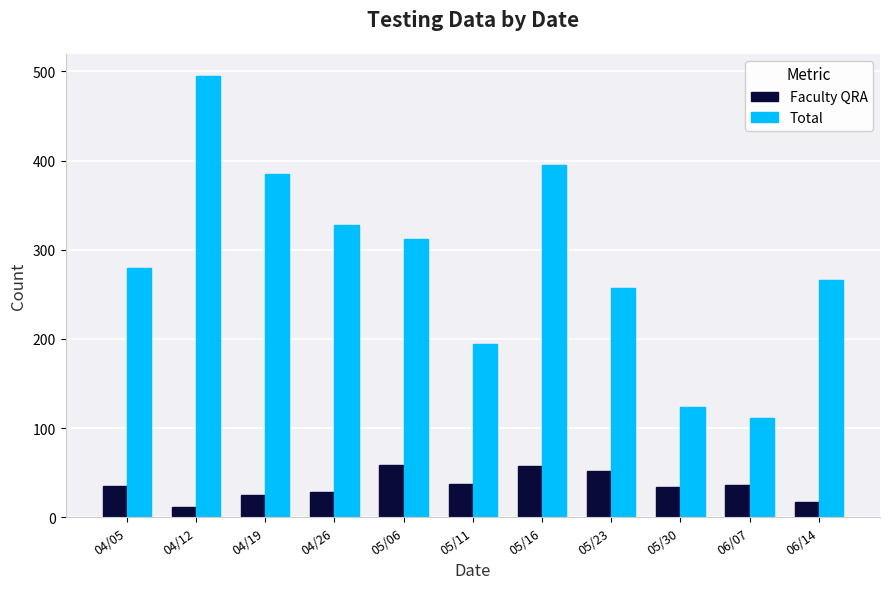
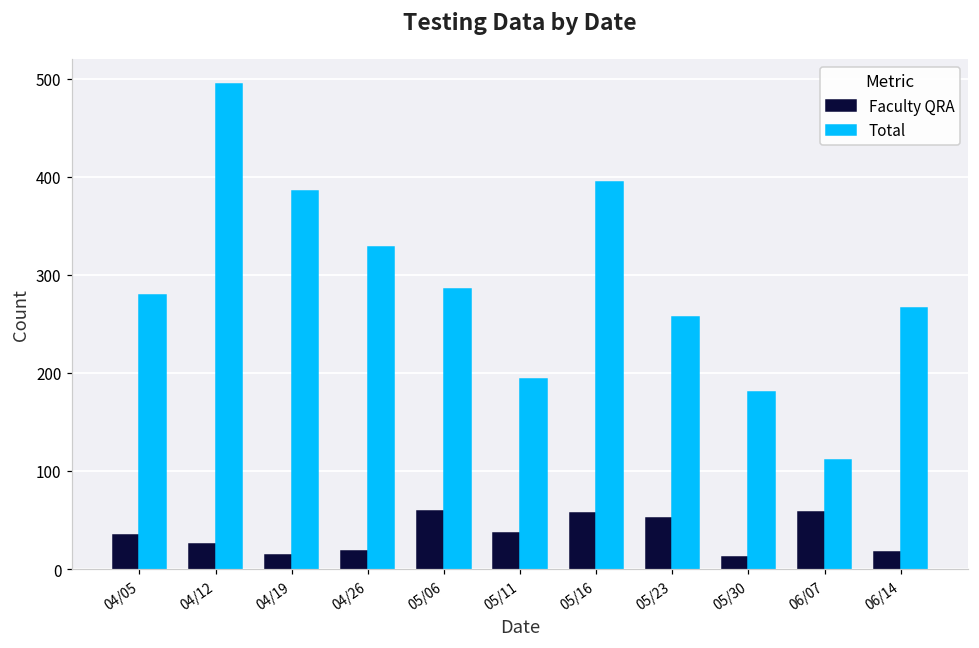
  {
    "Faculty QRA": {
      "04/05": 40,
-     "04/12": 10,
-     "04/19": 30,
-     "04/26": 30,
+     "04/12": 30,
+     "04/19": 10,
+     "04/26": 20,
      "05/06": 60,
      "05/11": 40,
      "05/16": 60,
      "05/23": 50,
-     "05/30": 30,
-     "06/07": 40,
+     "05/30": 10,
+     "06/07": 60,
      "06/14": 20
    },
    "Total": {
      "04/05": 280,
      "04/12": 500,
      "04/19": 390,
      "04/26": 330,
-     "05/06": 310,
+     "05/06": 290,
      "05/11": 190,
      "05/16": 400,
      "05/23": 260,
-     "05/30": 120,
+     "05/30": 180,
      "06/07": 110,
      "06/14": 270
    }
  }
